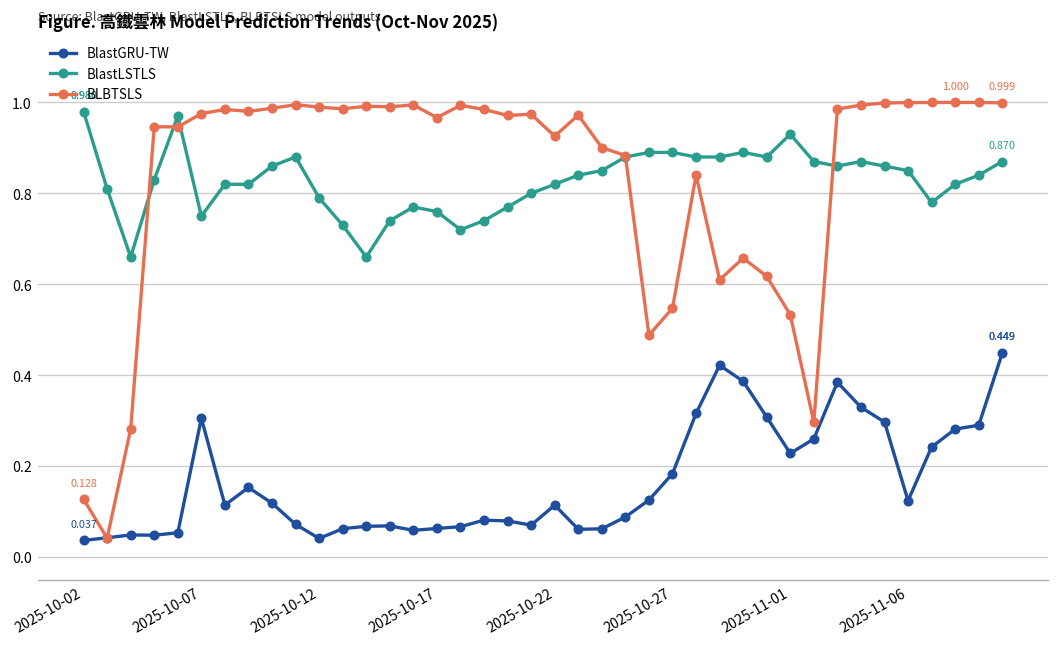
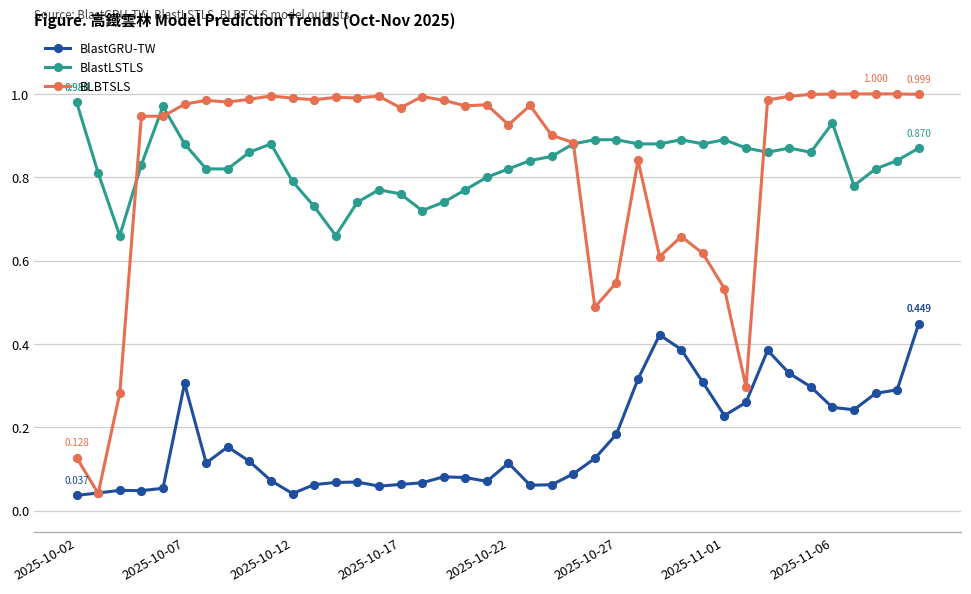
  {
    "BlastGRU-TW": {
      "2025-10-07": 0.31,
      "2025-10-12": 0.04,
      "2025-10-17": 0.06,
      "2025-10-22": 0.11,
      "2025-10-27": 0.18,
      "2025-11-01": 0.23,
-     "2025-11-06": 0.12
+     "2025-11-06": 0.25
    },
    "BlastLSTLS": {
-     "2025-10-07": 0.75,
+     "2025-10-07": 0.88,
      "2025-10-12": 0.79,
      "2025-10-17": 0.76,
      "2025-10-22": 0.82,
      "2025-10-27": 0.89,
-     "2025-11-01": 0.93,
-     "2025-11-06": 0.85
+     "2025-11-01": 0.89,
+     "2025-11-06": 0.93
    },
    "BLBTSLS": {
      "2025-10-02": 0.128
    }
  }
